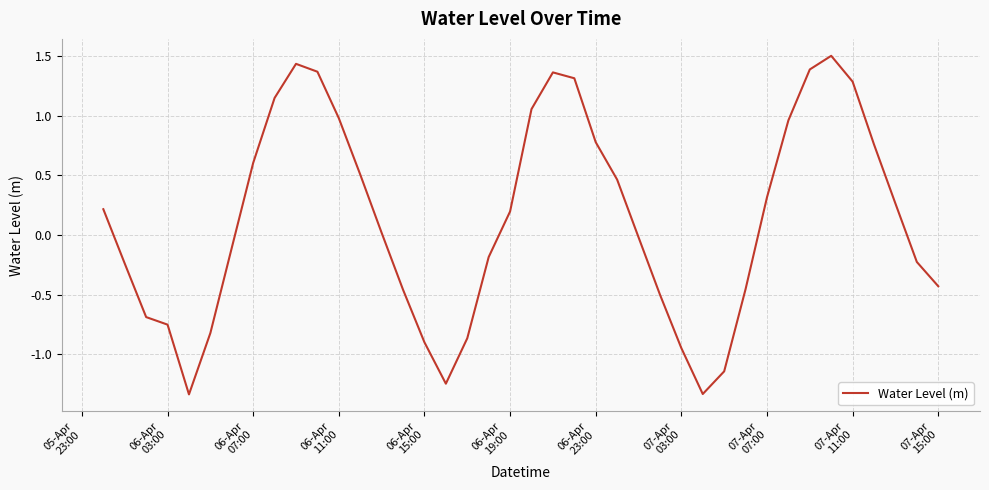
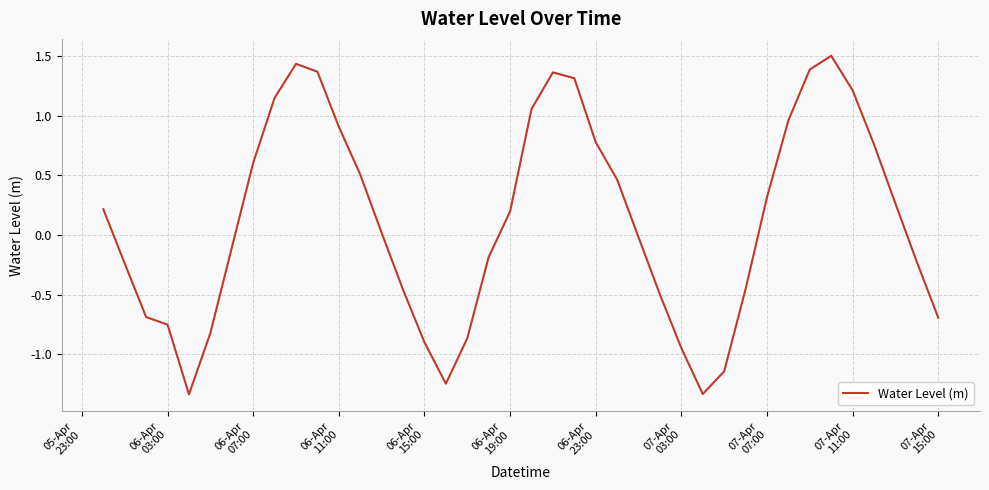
  {
    "06-Apr 03:00": -0.75,
    "06-Apr 07:00": 0.61,
-   "06-Apr 11:00": 0.98,
+   "06-Apr 11:00": 0.91,
    "06-Apr 15:00": -0.90,
    "06-Apr 19:00": 0.20,
    "06-Apr 23:00": 0.78,
    "07-Apr 03:00": -0.95,
    "07-Apr 07:00": 0.32,
-   "07-Apr 11:00": 1.29,
-   "07-Apr 15:00": -0.43
+   "07-Apr 11:00": 1.22,
+   "07-Apr 15:00": -0.69
  }
